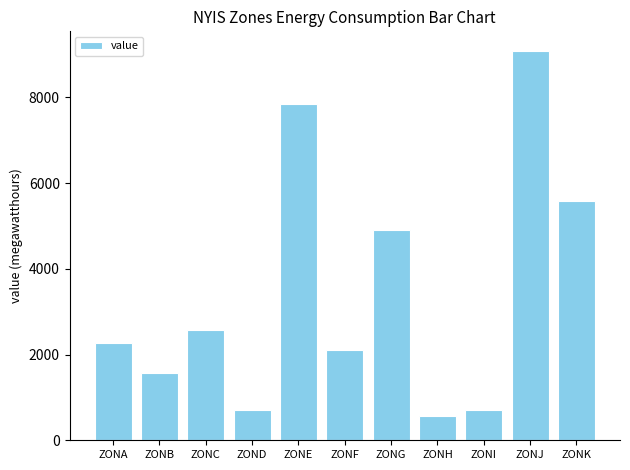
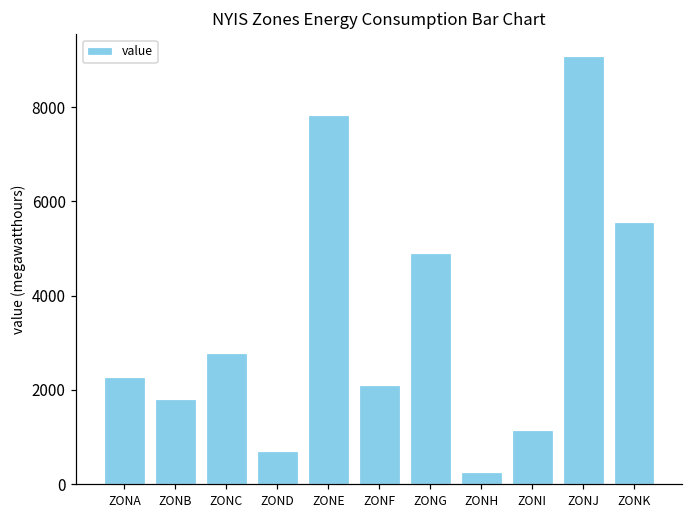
  {
    "ZONA": 2300,
-   "ZONB": 1600,
-   "ZONC": 2600,
+   "ZONB": 1800,
+   "ZONC": 2800,
    "ZOND": 700,
    "ZONE": 7800,
    "ZONF": 2100,
    "ZONG": 4900,
-   "ZONH": 600,
-   "ZONI": 700,
+   "ZONH": 300,
+   "ZONI": 1100,
    "ZONJ": 9100,
    "ZONK": 5600
  }
